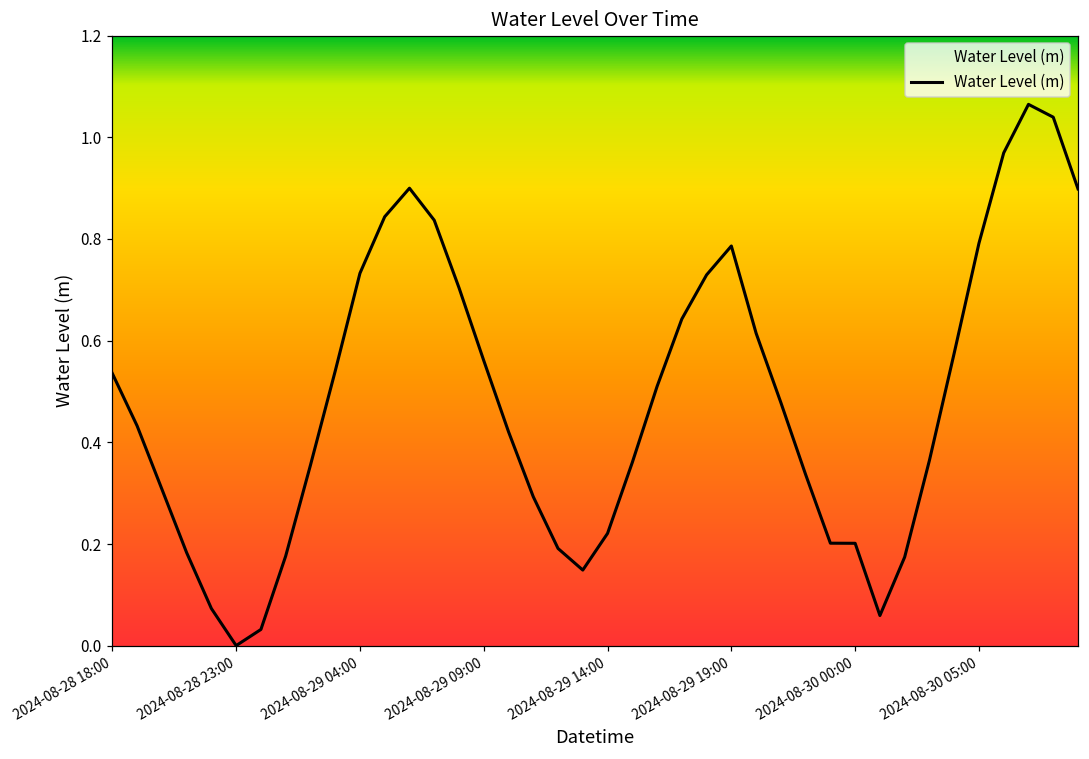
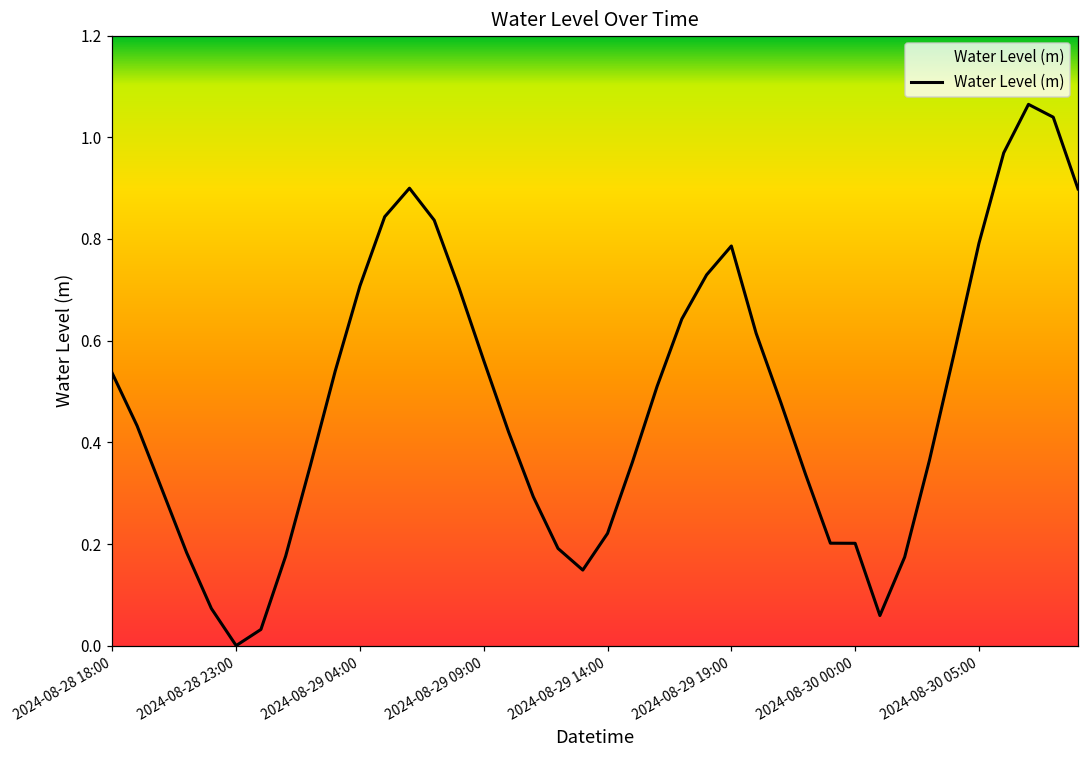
  {
    "2024-08-28 18:00": 0.54,
    "2024-08-28 23:00": 0.00,
-   "2024-08-29 04:00": 0.73,
+   "2024-08-29 04:00": 0.71,
    "2024-08-29 09:00": 0.56,
    "2024-08-29 14:00": 0.22,
    "2024-08-29 19:00": 0.79,
    "2024-08-30 00:00": 0.20,
    "2024-08-30 05:00": 0.79
  }
